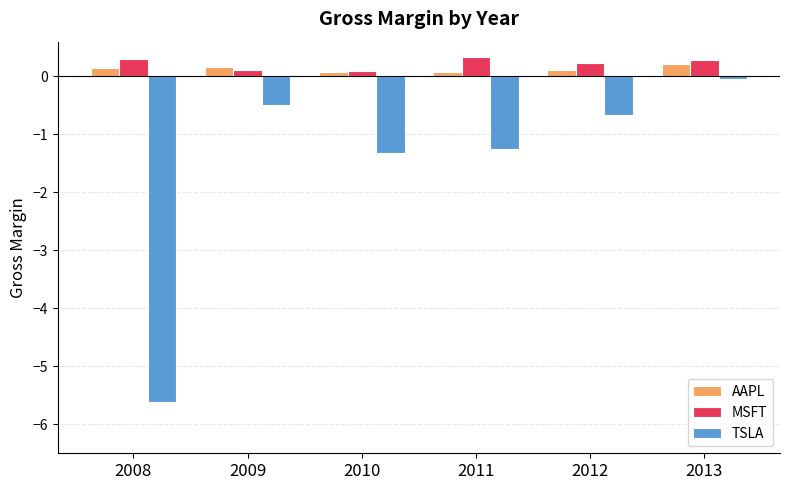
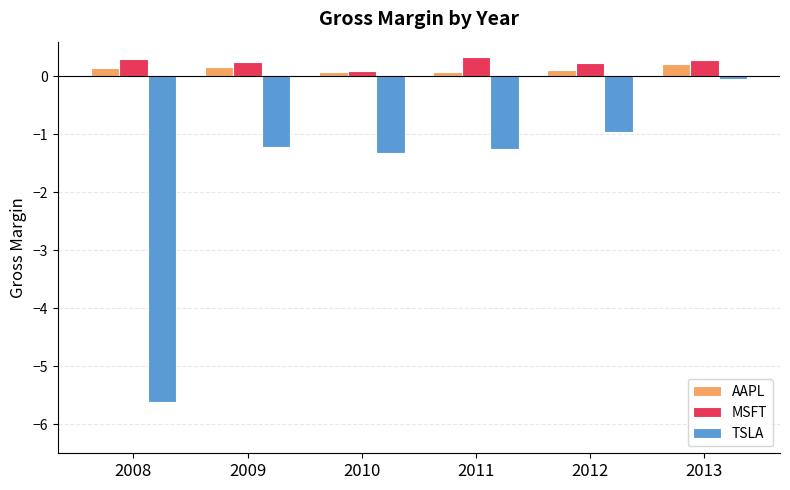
  {
    "AAPL": {
      "2008": 0.1,
      "2009": 0.2,
      "2010": 0.1,
      "2011": 0.1,
      "2012": 0.1,
      "2013": 0.2
    },
    "MSFT": {
      "2008": 0.3,
-     "2009": 0.1,
+     "2009": 0.2,
      "2010": 0.1,
      "2011": 0.3,
      "2012": 0.2,
      "2013": 0.3
    },
    "TSLA": {
      "2008": -5.6,
-     "2009": -0.5,
+     "2009": -1.2,
      "2010": -1.3,
      "2011": -1.2,
-     "2012": -0.7
+     "2012": -1.0
    }
  }
